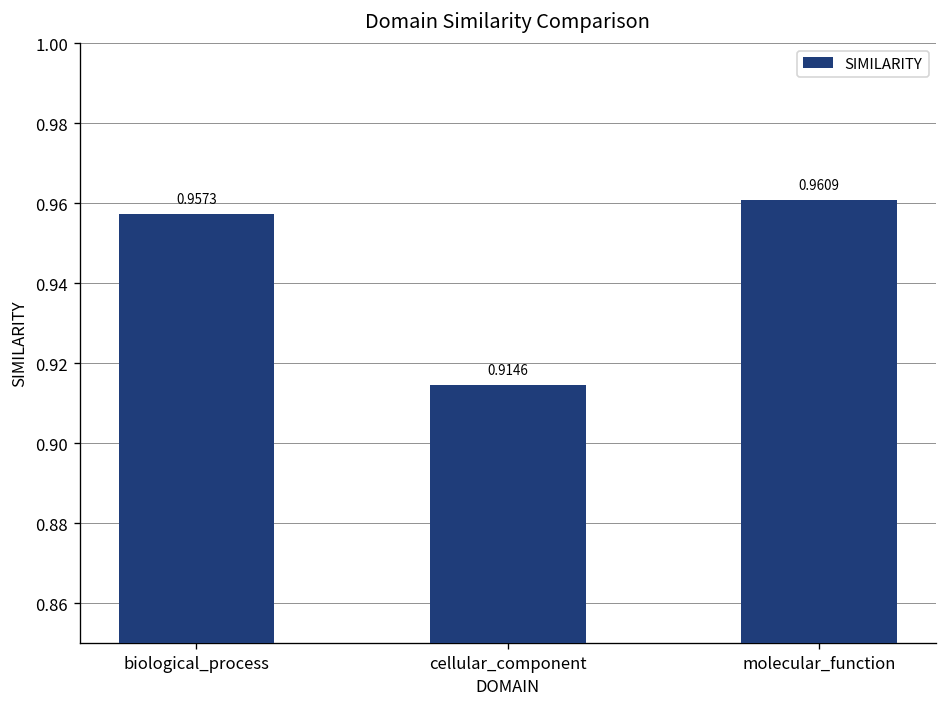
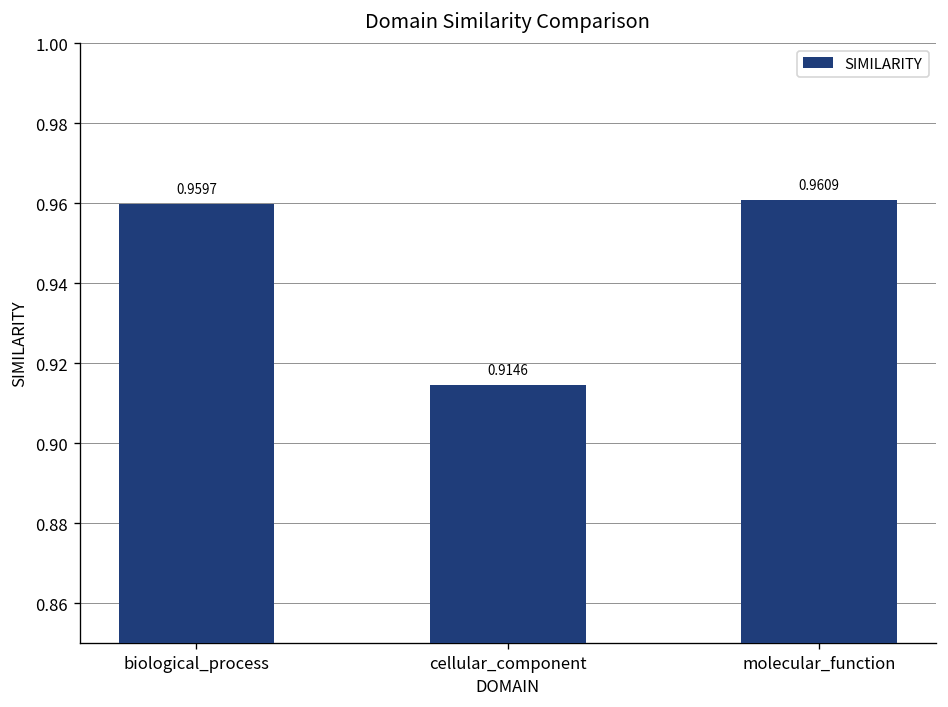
  {
-   "biological_process": 0.9573,
+   "biological_process": 0.9597,
    "cellular_component": 0.9146,
    "molecular_function": 0.9609
  }
